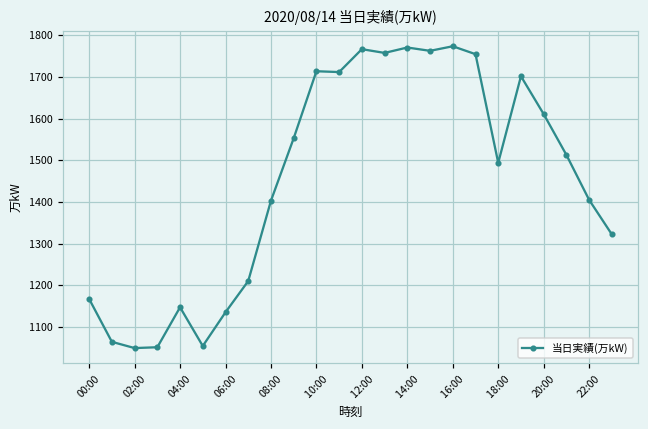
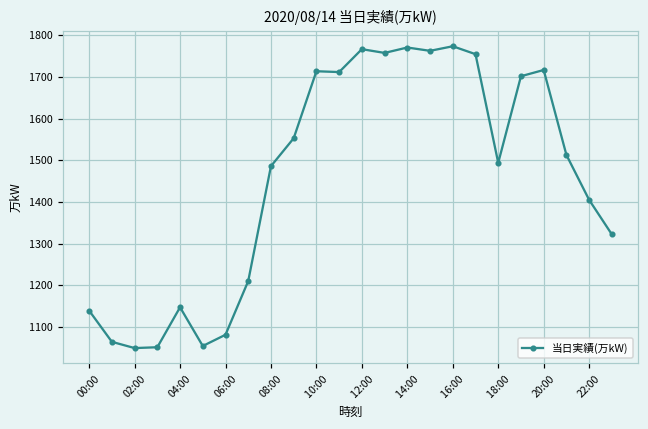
  {
-   "00:00": 1170,
+   "00:00": 1140,
    "02:00": 1050,
    "04:00": 1150,
-   "06:00": 1140,
-   "08:00": 1400,
+   "06:00": 1080,
+   "08:00": 1490,
    "10:00": 1710,
    "12:00": 1770,
    "14:00": 1770,
    "16:00": 1770,
    "18:00": 1490,
-   "20:00": 1610,
+   "20:00": 1720,
    "22:00": 1410
  }
